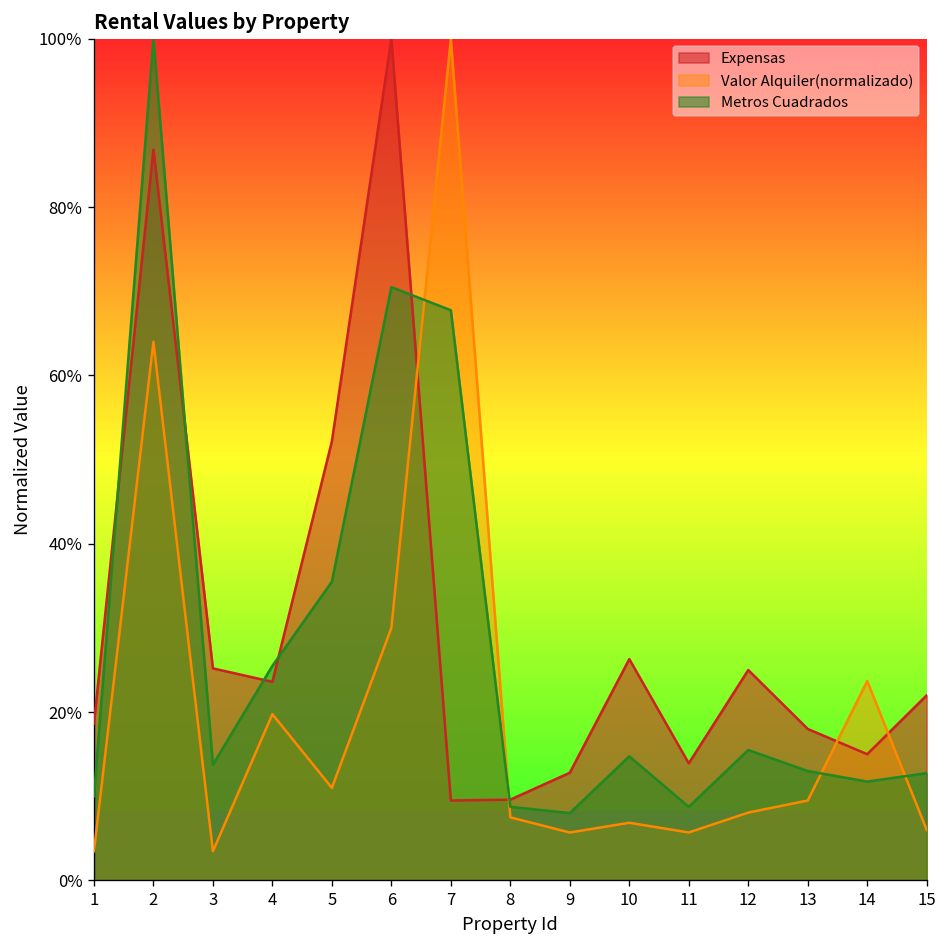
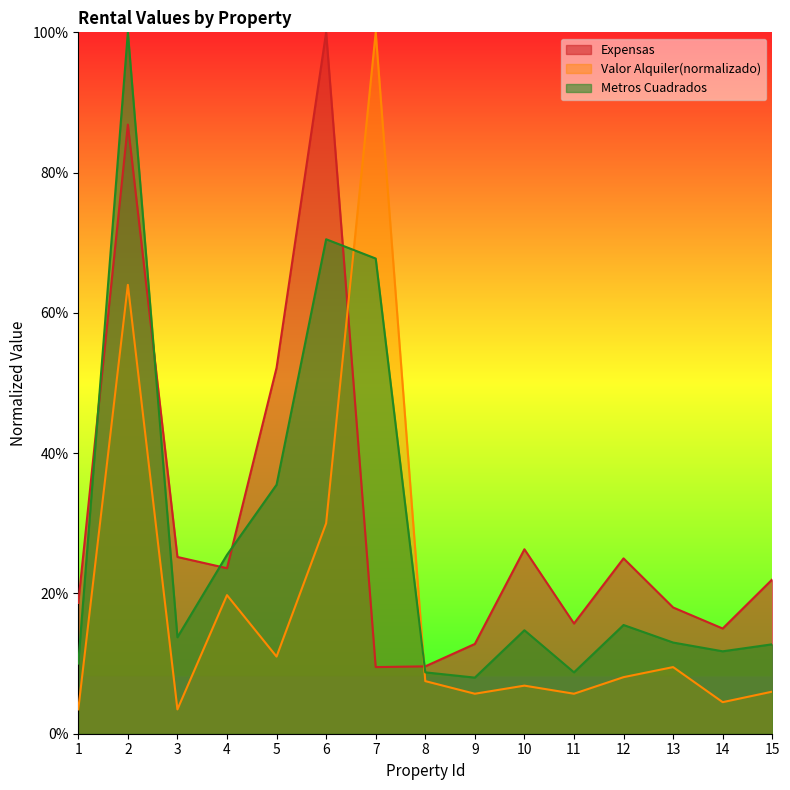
  {
    "Expensas": {
      "1": "19%",
      "2": "87%",
      "3": "25%",
      "4": "24%",
      "5": "52%",
      "6": "100%",
      "7": "10%",
      "8": "10%",
      "9": "13%",
      "10": "26%",
-     "11": "14%",
+     "11": "16%",
      "12": "25%",
      "13": "18%",
      "14": "15%",
      "15": "22%"
    },
    "Valor Alquiler(normalizado)": {
      "1": "3%",
      "2": "64%",
      "3": "3%",
      "4": "20%",
      "5": "11%",
      "6": "30%",
      "7": "100%",
      "8": "8%",
      "9": "6%",
      "10": "7%",
      "11": "6%",
      "12": "8%",
      "13": "10%",
-     "14": "24%",
+     "14": "5%",
      "15": "6%"
    },
    "Metros Cuadrados": {
      "1": "10%",
      "2": "100%",
      "3": "14%",
      "4": "26%",
      "5": "36%",
      "6": "71%",
      "7": "68%",
      "8": "9%",
      "9": "8%",
      "10": "15%",
      "11": "9%",
      "12": "16%",
      "13": "13%",
      "14": "12%",
      "15": "13%"
    }
  }
